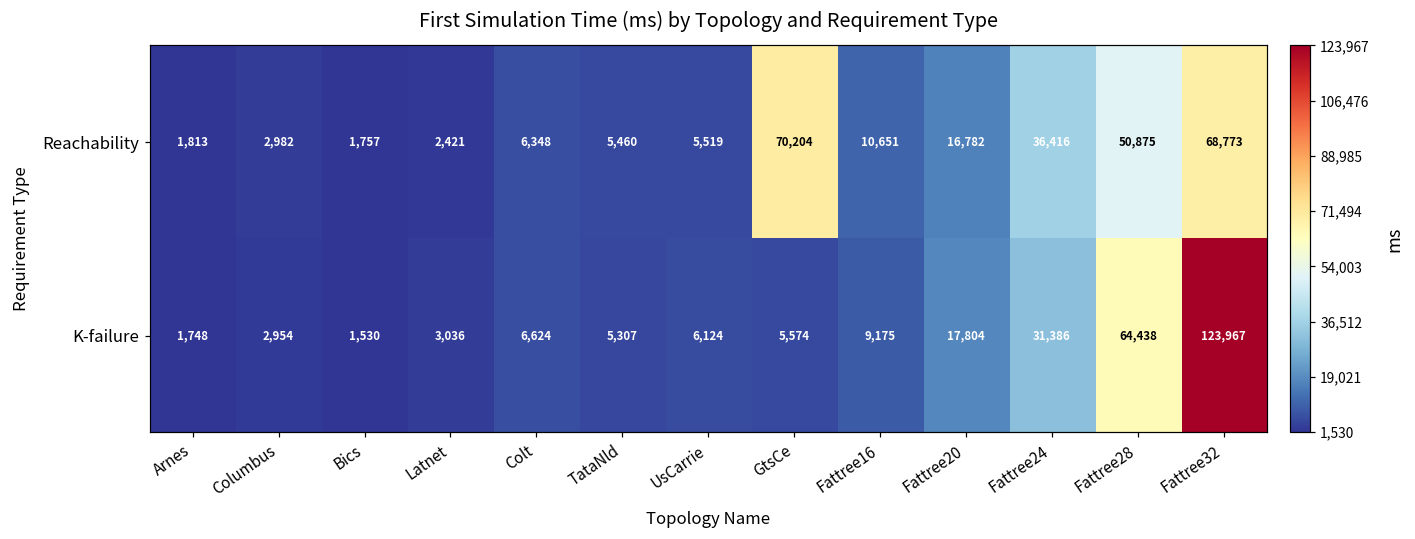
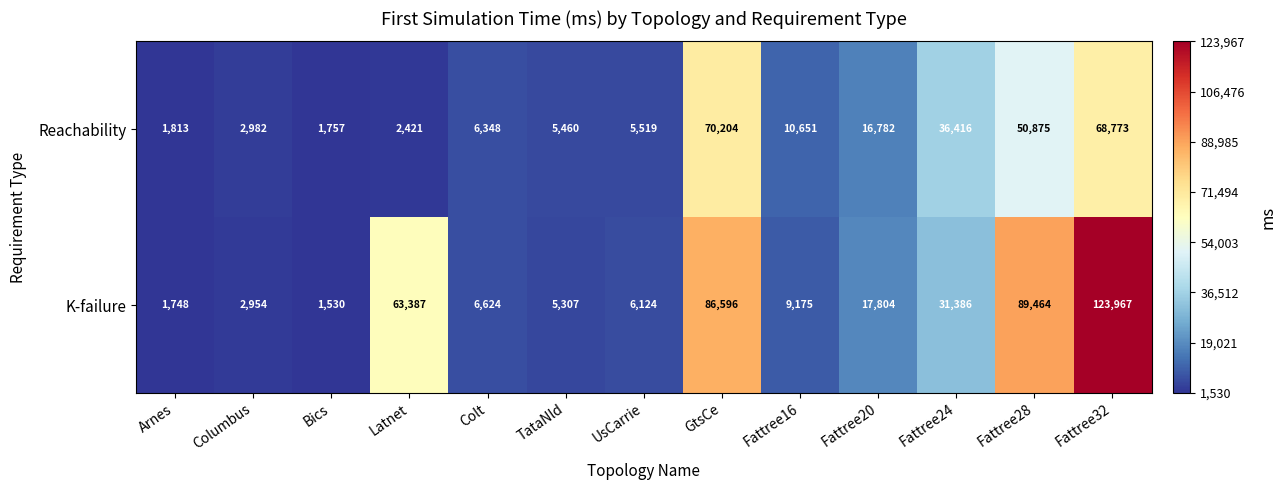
  {
    "Reachability": {
      "Arnes": "1,813",
      "Columbus": "2,982",
      "Bics": "1,757",
      "Latnet": "2,421",
      "Colt": "6,348",
      "TataNld": "5,460",
      "UsCarrie": "5,519",
      "GtsCe": "70,204",
      "Fattree16": "10,651",
      "Fattree20": "16,782",
      "Fattree24": "36,416",
      "Fattree28": "50,875",
      "Fattree32": "68,773"
    },
    "K-failure": {
      "Arnes": "1,748",
      "Columbus": "2,954",
      "Bics": "1,530",
-     "Latnet": "3,036",
+     "Latnet": "63,387",
      "Colt": "6,624",
      "TataNld": "5,307",
      "UsCarrie": "6,124",
-     "GtsCe": "5,574",
+     "GtsCe": "86,596",
      "Fattree16": "9,175",
      "Fattree20": "17,804",
      "Fattree24": "31,386",
-     "Fattree28": "64,438",
+     "Fattree28": "89,464",
      "Fattree32": "123,967"
    }
  }
